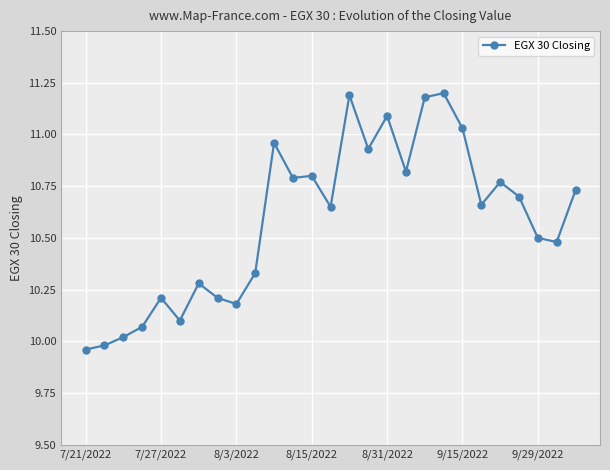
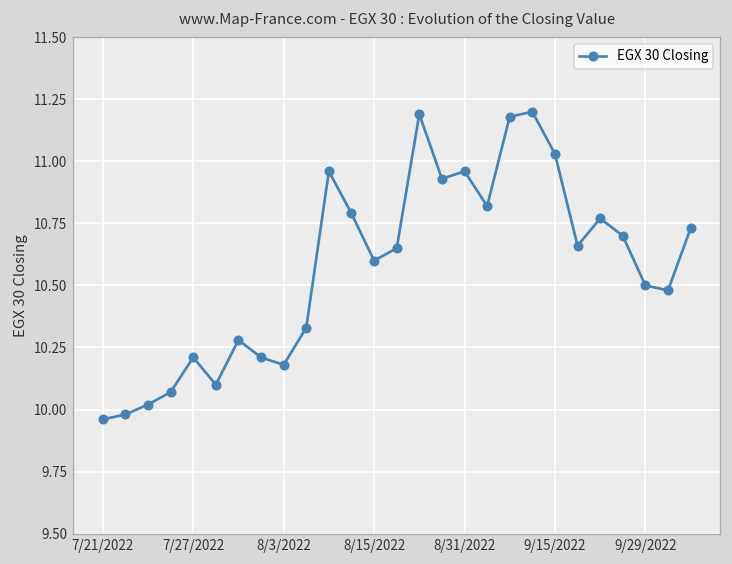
  {
    "7/21/2022": 9.96,
    "7/27/2022": 10.21,
    "8/3/2022": 10.18,
-   "8/15/2022": 10.8,
-   "8/31/2022": 11.09,
+   "8/15/2022": 10.6,
+   "8/31/2022": 10.96,
    "9/15/2022": 11.03,
    "9/29/2022": 10.50
  }
